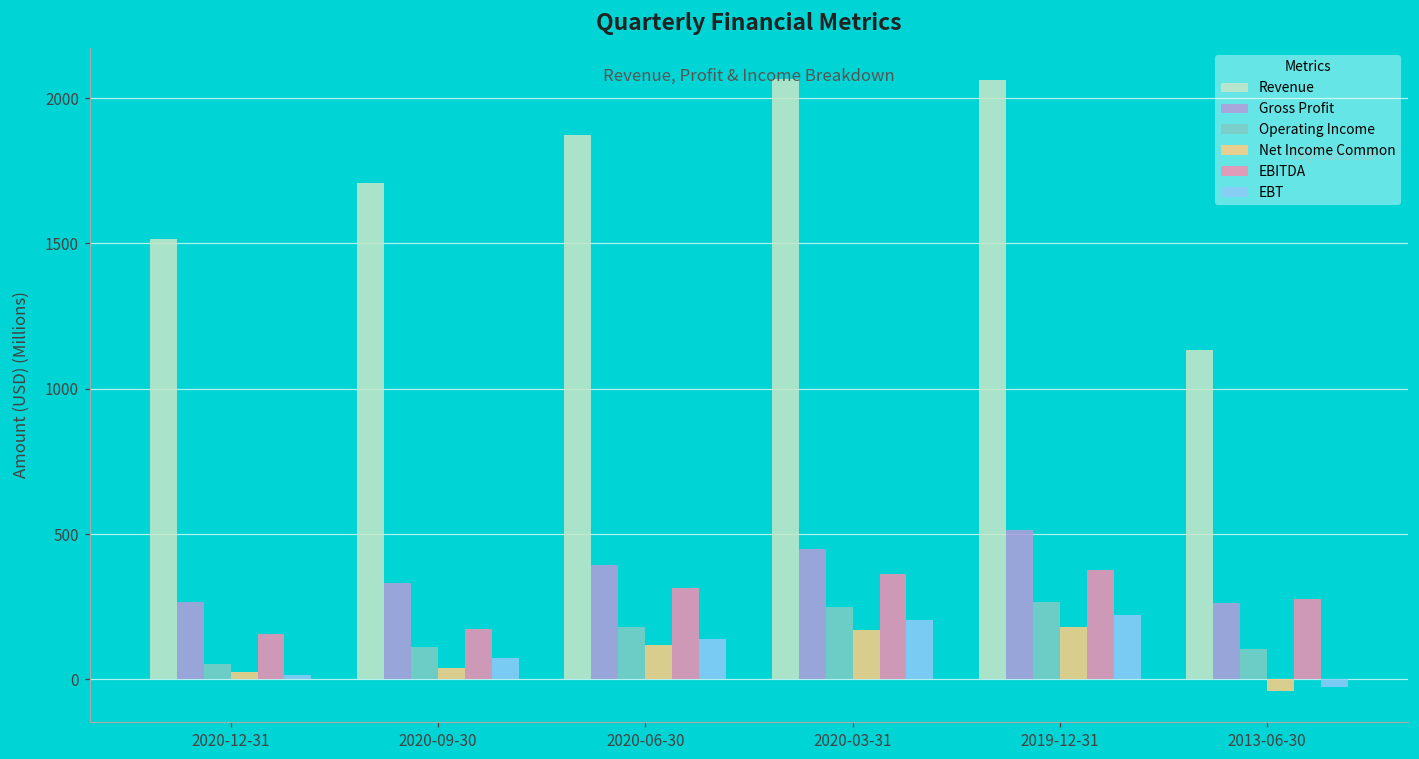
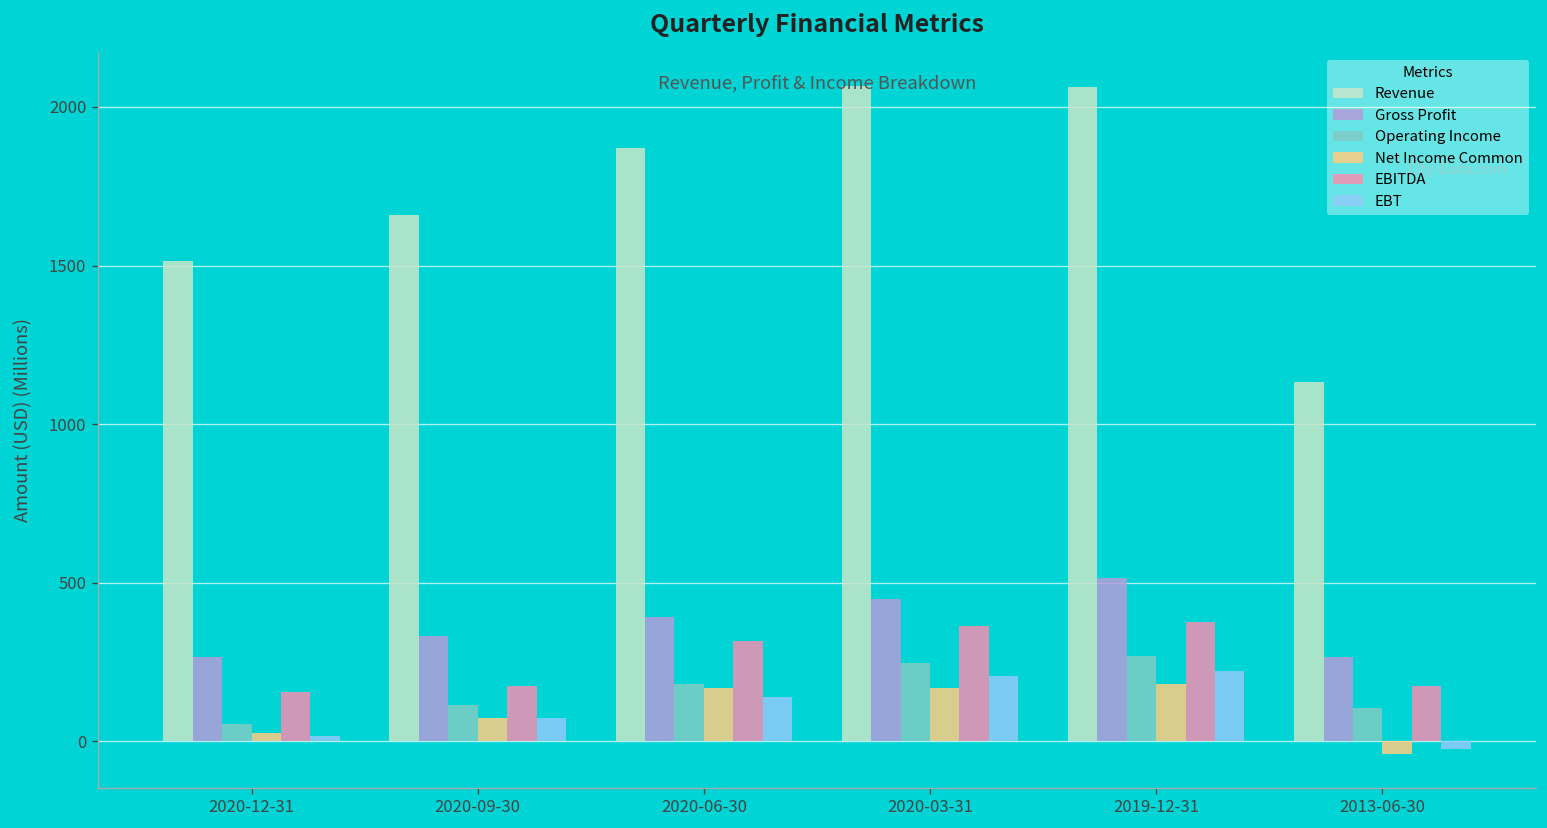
  {
    "Revenue": {
      "2020-12-31": 1520,
-     "2020-09-30": 1710,
+     "2020-09-30": 1660,
      "2020-06-30": 1870,
      "2020-03-31": 2070,
      "2019-12-31": 2060,
      "2013-06-30": 1130
    },
    "Gross Profit": {
      "2020-12-31": 270,
      "2020-09-30": 330,
      "2020-06-30": 390,
      "2020-03-31": 450,
      "2019-12-31": 510,
      "2013-06-30": 260
    },
    "Net Income Common": {
      "2020-12-31": 30,
-     "2020-09-30": 40,
-     "2020-06-30": 120,
+     "2020-09-30": 70,
+     "2020-06-30": 170,
      "2020-03-31": 170,
      "2019-12-31": 180,
      "2013-06-30": -40
    },
    "EBITDA": {
      "2020-12-31": 160,
      "2020-09-30": 170,
      "2020-06-30": 320,
      "2020-03-31": 360,
      "2019-12-31": 380,
-     "2013-06-30": 280
+     "2013-06-30": 180
    }
  }
